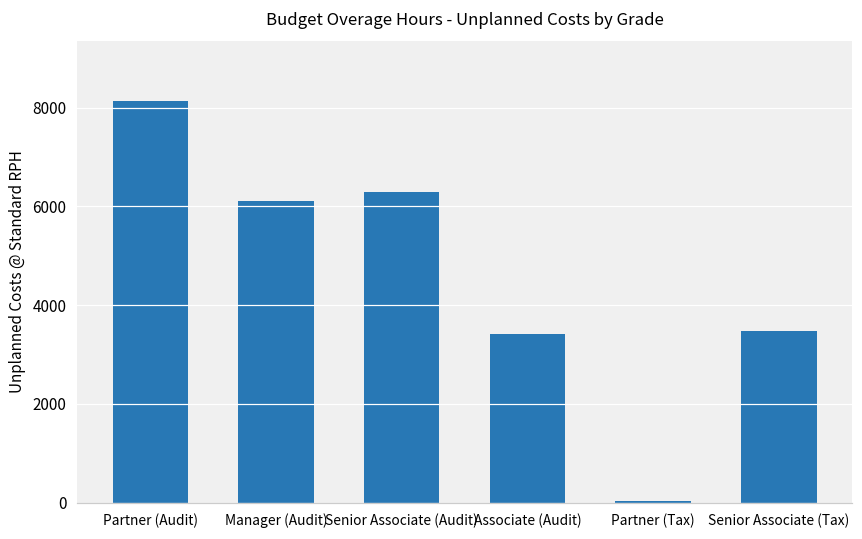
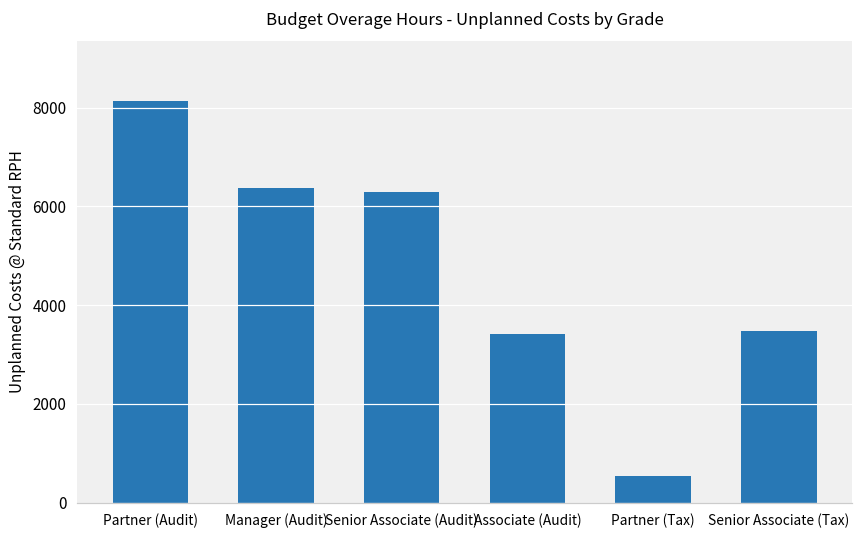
  {
    "Partner (Audit)": 8100,
-   "Manager (Audit)": 6100,
+   "Manager (Audit)": 6400,
    "Senior Associate (Audit)": 6300,
    "Associate (Audit)": 3400,
-   "Partner (Tax)": 0,
+   "Partner (Tax)": 500,
    "Senior Associate (Tax)": 3500
  }
